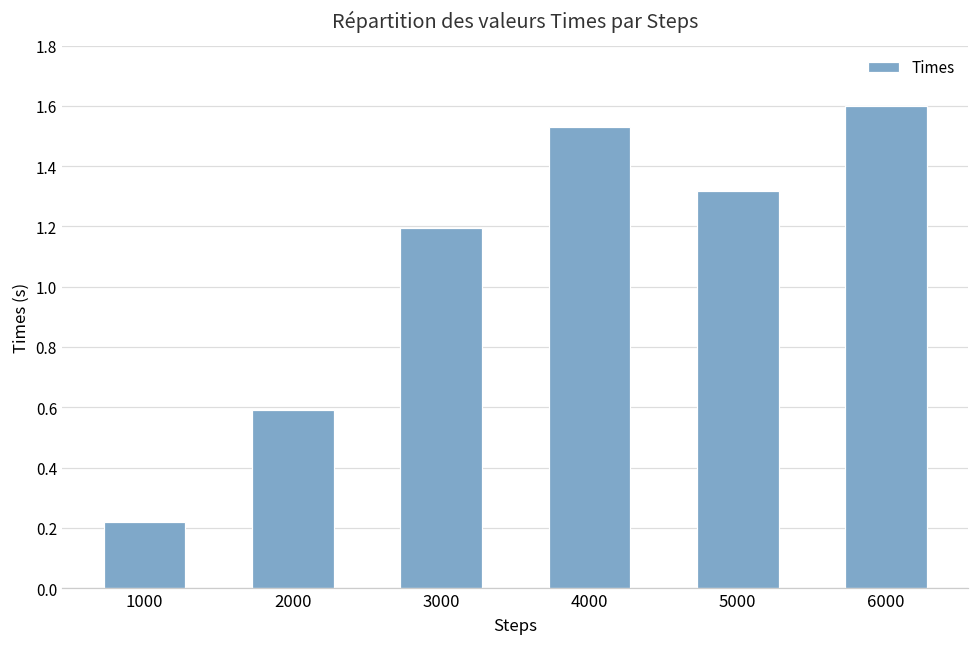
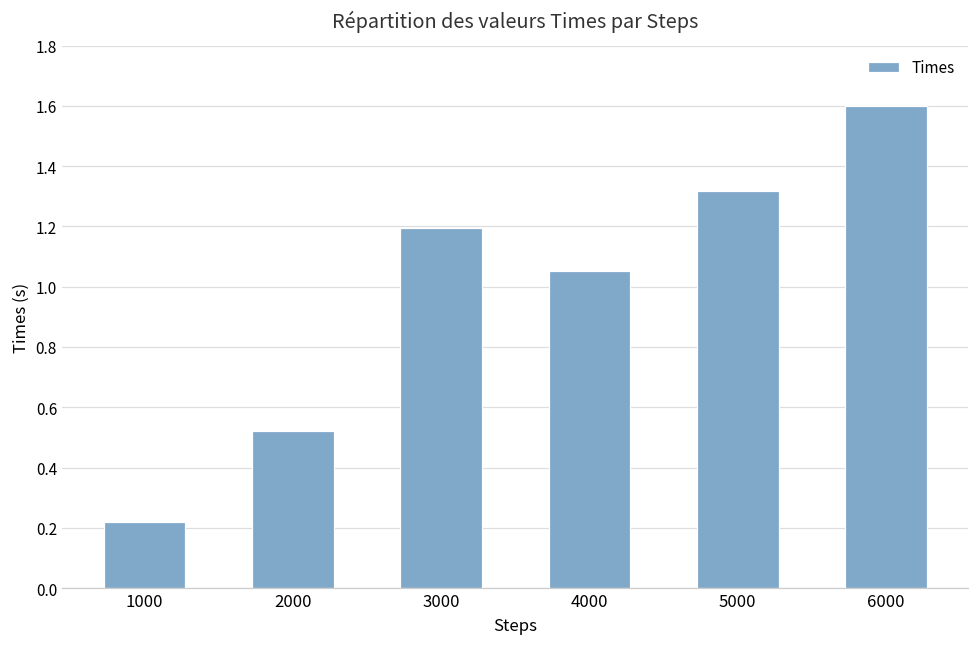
  {
    "1000": 0.22,
-   "2000": 0.59,
+   "2000": 0.52,
    "3000": 1.20,
-   "4000": 1.53,
+   "4000": 1.05,
    "5000": 1.32,
    "6000": 1.60
  }
